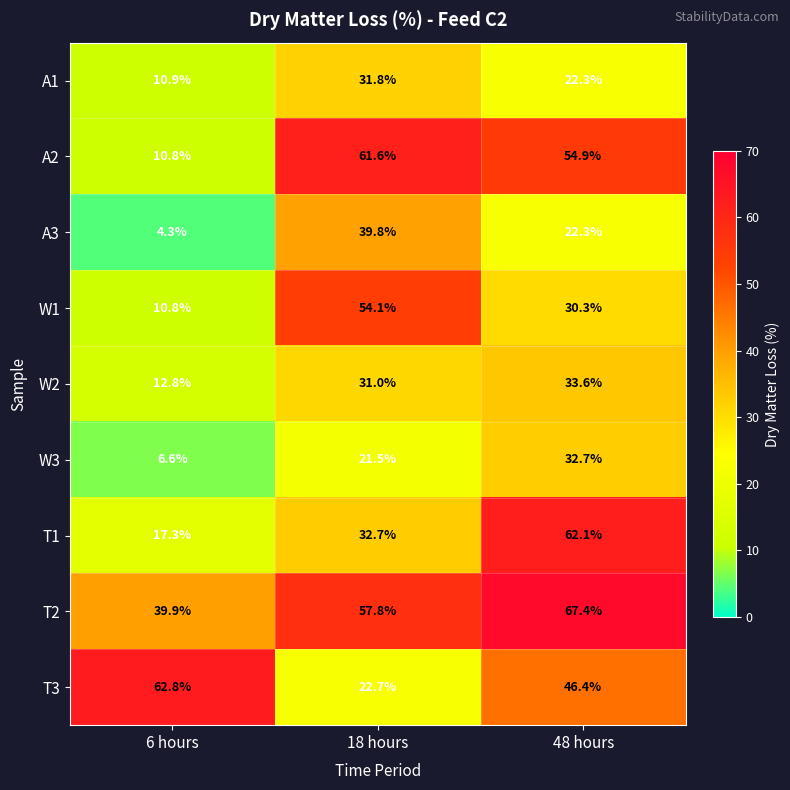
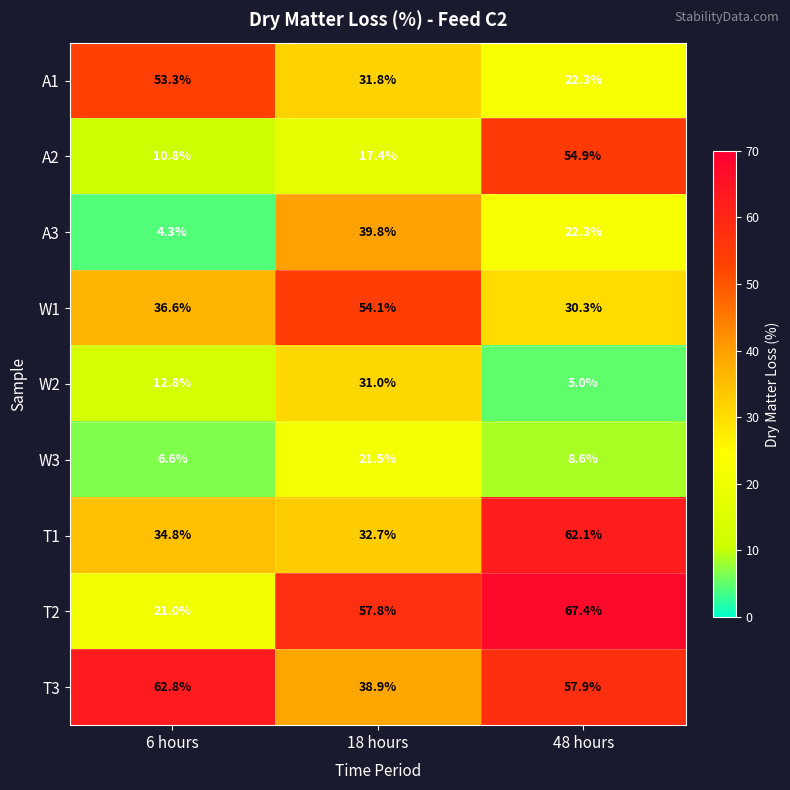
  {
    "A1": {
-     "6 hours": "10.9%",
+     "6 hours": "53.3%",
      "18 hours": "31.8%",
      "48 hours": "22.3%"
    },
    "A2": {
      "6 hours": "10.8%",
-     "18 hours": "61.6%",
+     "18 hours": "17.4%",
      "48 hours": "54.9%"
    },
    "A3": {
      "6 hours": "4.3%",
      "18 hours": "39.8%",
      "48 hours": "22.3%"
    },
    "W1": {
-     "6 hours": "10.8%",
+     "6 hours": "36.6%",
      "18 hours": "54.1%",
      "48 hours": "30.3%"
    },
    "W2": {
      "6 hours": "12.8%",
      "18 hours": "31.0%",
-     "48 hours": "33.6%"
+     "48 hours": "5.0%"
    },
    "W3": {
      "6 hours": "6.6%",
      "18 hours": "21.5%",
-     "48 hours": "32.7%"
+     "48 hours": "8.6%"
    },
    "T1": {
-     "6 hours": "17.3%",
+     "6 hours": "34.8%",
      "18 hours": "32.7%",
      "48 hours": "62.1%"
    },
    "T2": {
-     "6 hours": "39.9%",
+     "6 hours": "21.0%",
      "18 hours": "57.8%",
      "48 hours": "67.4%"
    },
    "T3": {
      "6 hours": "62.8%",
-     "18 hours": "22.7%",
-     "48 hours": "46.4%"
+     "18 hours": "38.9%",
+     "48 hours": "57.9%"
    }
  }
